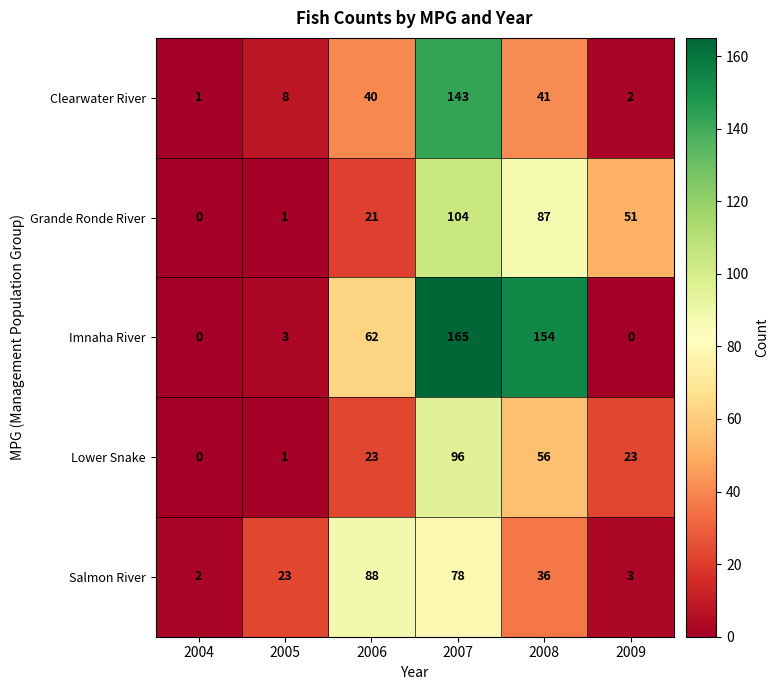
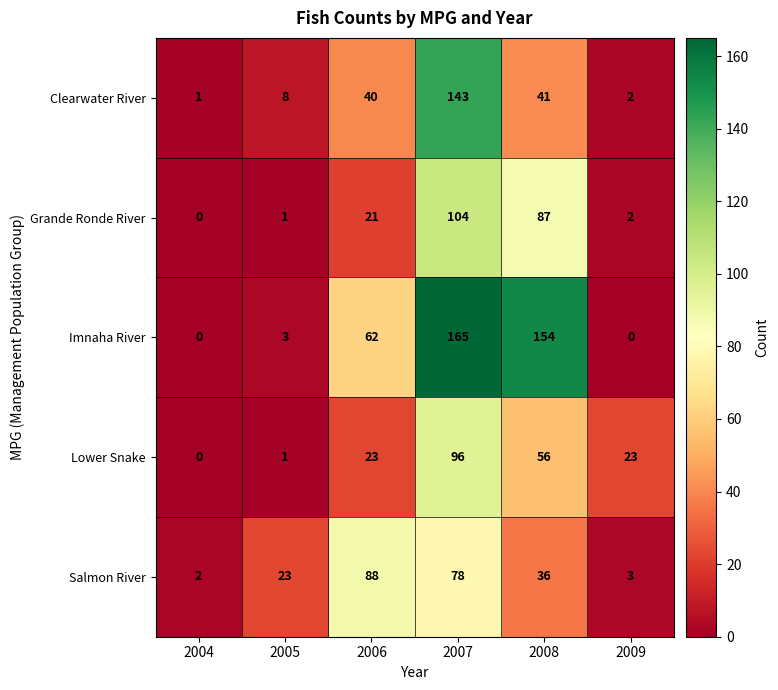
  {
    "Clearwater River": {
      "2004": 1,
      "2005": 8,
      "2006": 40,
      "2007": 143,
      "2008": 41,
      "2009": 2
    },
    "Grande Ronde River": {
      "2004": 0,
      "2005": 1,
      "2006": 21,
      "2007": 104,
      "2008": 87,
-     "2009": 51
+     "2009": 2
    },
    "Imnaha River": {
      "2004": 0,
      "2005": 3,
      "2006": 62,
      "2007": 165,
      "2008": 154,
      "2009": 0
    },
    "Lower Snake": {
      "2004": 0,
      "2005": 1,
      "2006": 23,
      "2007": 96,
      "2008": 56,
      "2009": 23
    },
    "Salmon River": {
      "2004": 2,
      "2005": 23,
      "2006": 88,
      "2007": 78,
      "2008": 36,
      "2009": 3
    }
  }
